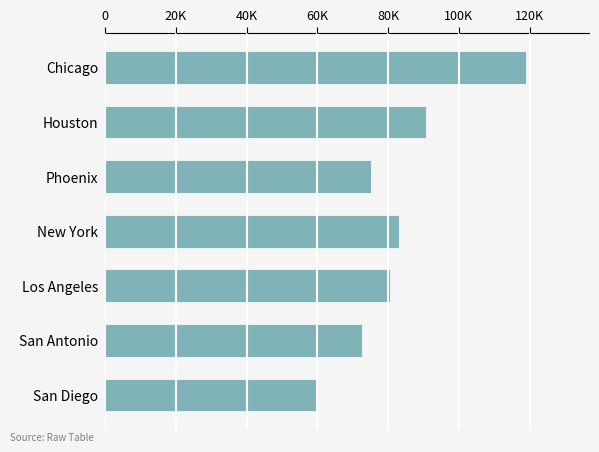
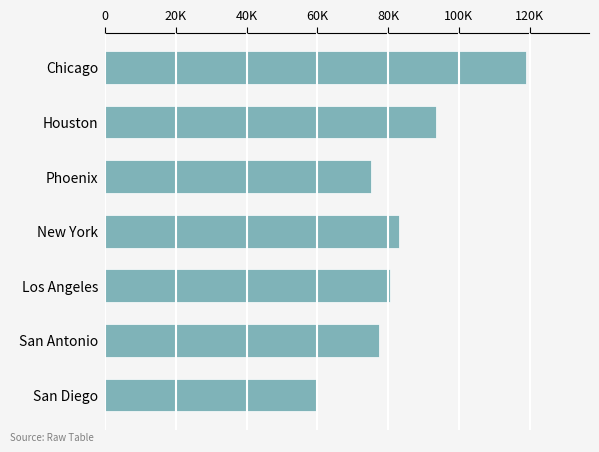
  {
    "Chicago": 119000,
-   "Houston": 91000,
+   "Houston": 94000,
    "Phoenix": 75000,
    "New York": 83000,
    "Los Angeles": 81000,
-   "San Antonio": 73000,
+   "San Antonio": 77000,
    "San Diego": 60000
  }
